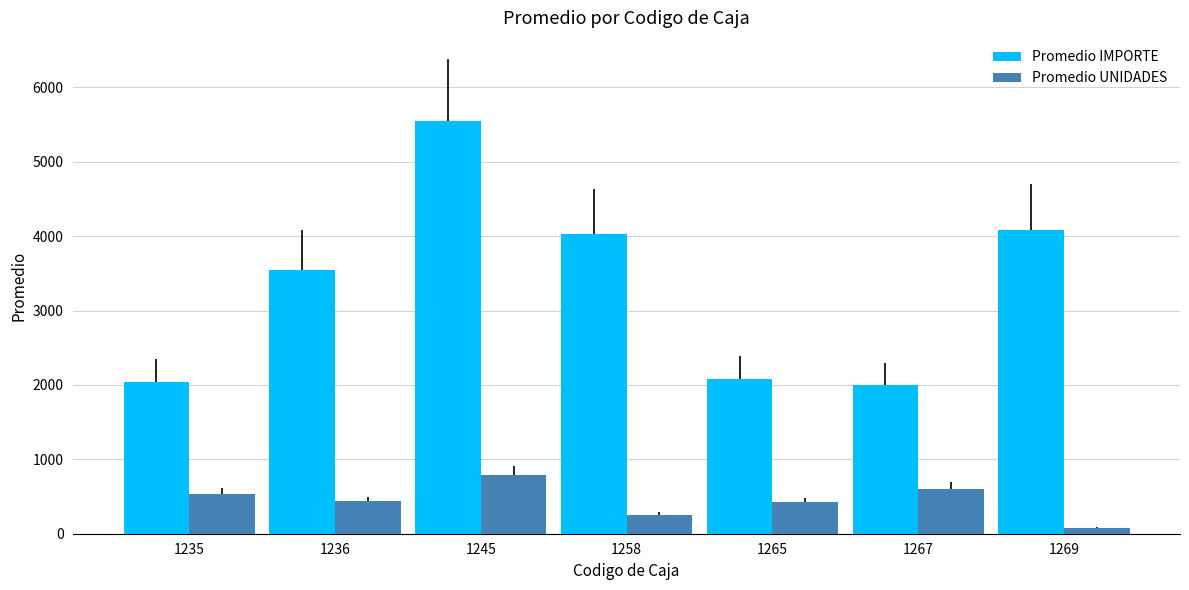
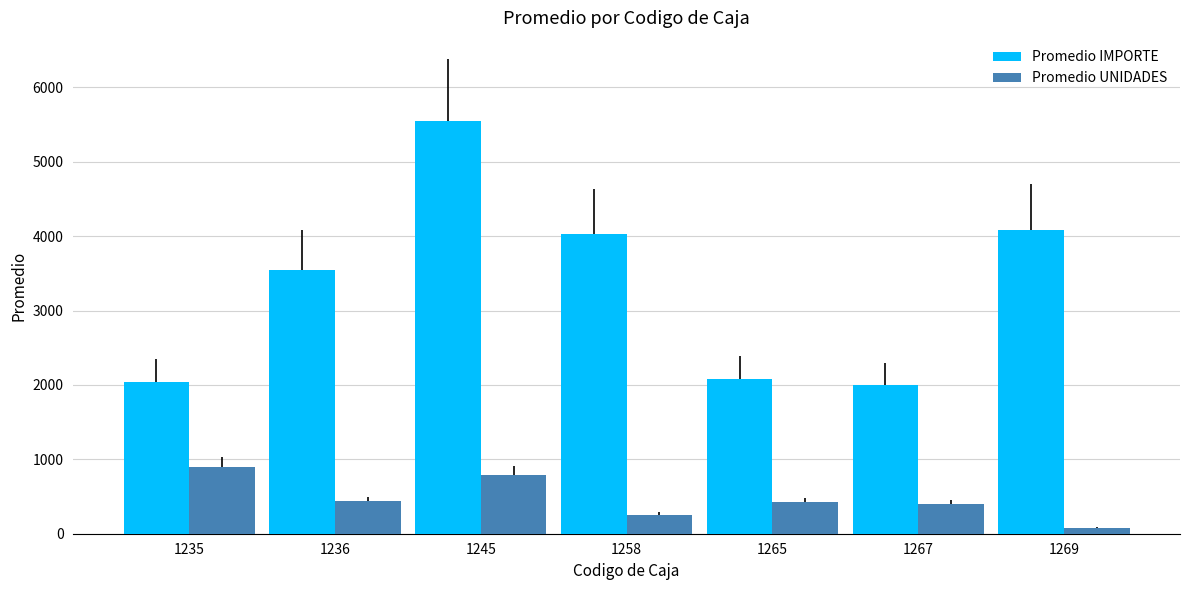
  {
    "Promedio IMPORTE": {
      "1235": 2000,
      "1236": 3500,
      "1245": 5600,
      "1258": 4000,
      "1265": 2100,
      "1267": 2000,
      "1269": 4100
    },
    "Promedio UNIDADES": {
-     "1235": 500,
+     "1235": 900,
      "1236": 400,
      "1245": 800,
      "1258": 300,
      "1265": 400,
-     "1267": 600,
+     "1267": 400,
      "1269": 100
    }
  }
